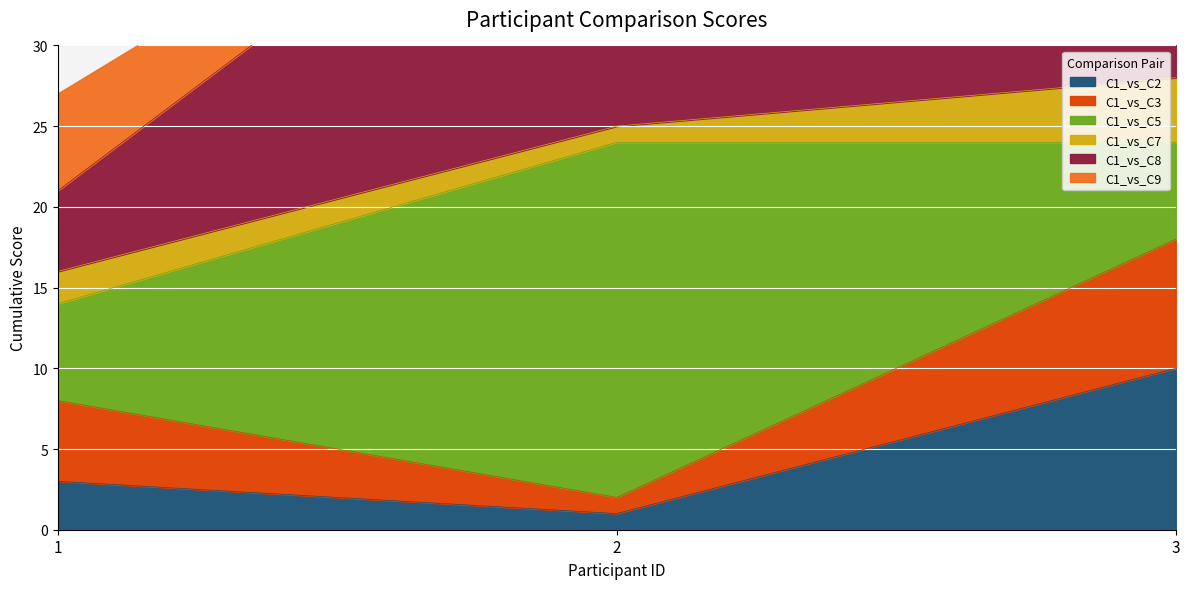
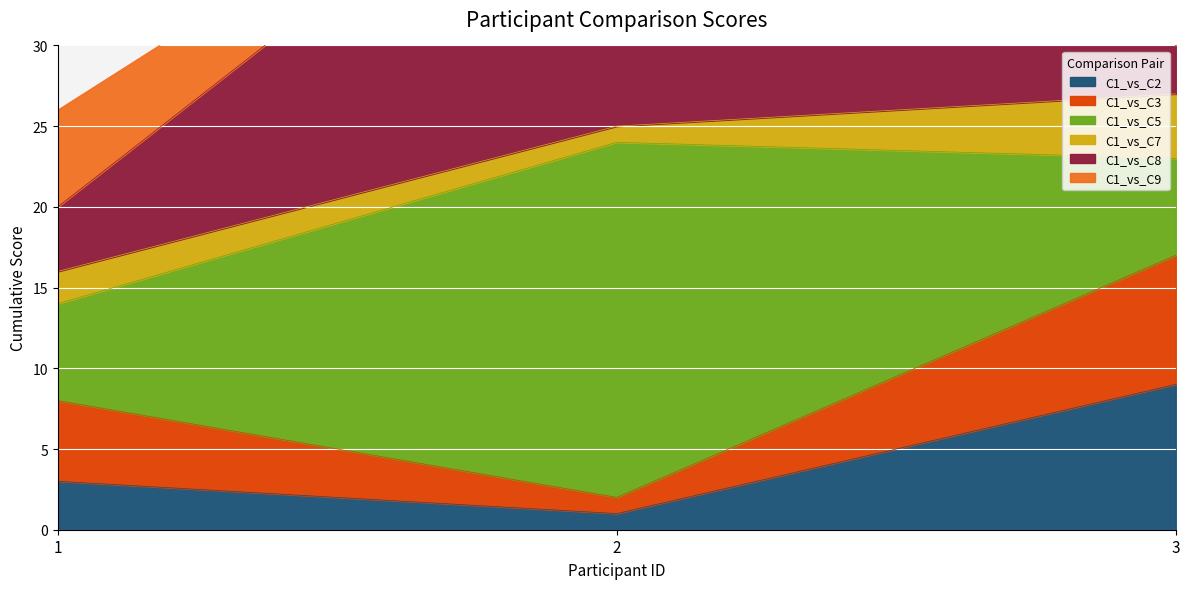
  {
    "C1_vs_C2": {
      "1": 3,
      "2": 1,
-     "3": 10
+     "3": 9
    },
    "C1_vs_C5": {
      "1": 6,
      "2": 22,
      "3": 6
    },
    "C1_vs_C7": {
      "1": 2,
      "2": 1,
      "3": 4
    },
    "C1_vs_C8": {
-     "1": 5
+     "1": 4
    }
  }
